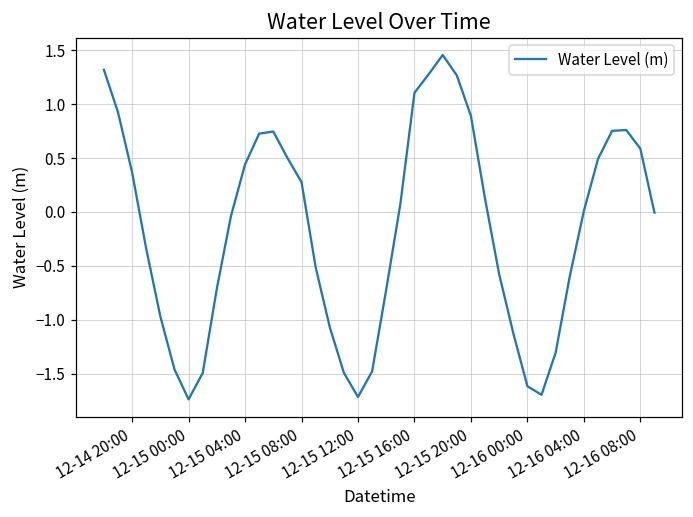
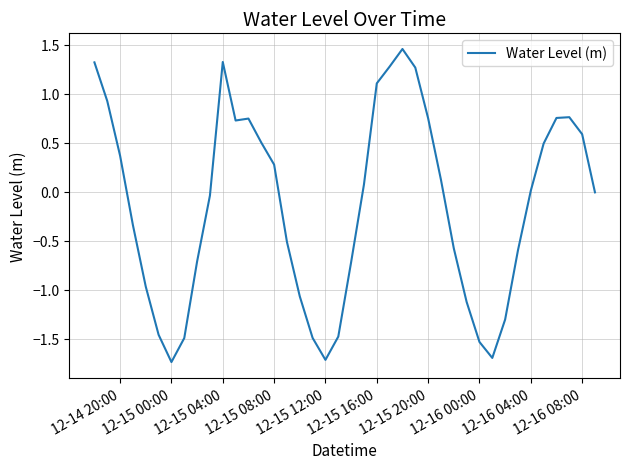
  {
    "12-14 20:00": 0.4,
    "12-15 00:00": -1.7,
-   "12-15 04:00": 0.4,
+   "12-15 04:00": 1.3,
    "12-15 08:00": 0.3,
    "12-15 12:00": -1.7,
    "12-15 16:00": 1.1,
-   "12-15 20:00": 0.9,
-   "12-16 00:00": -1.6,
+   "12-15 20:00": 0.7,
+   "12-16 00:00": -1.5,
    "12-16 04:00": 0.0,
    "12-16 08:00": 0.6
  }
